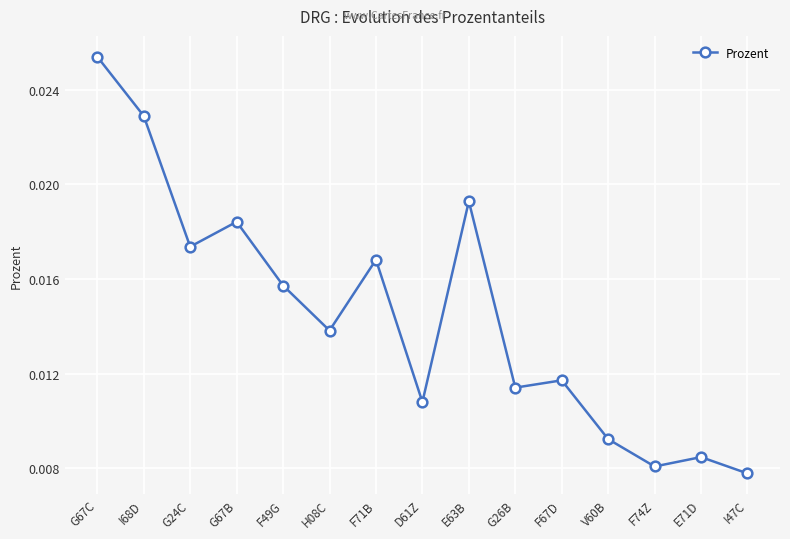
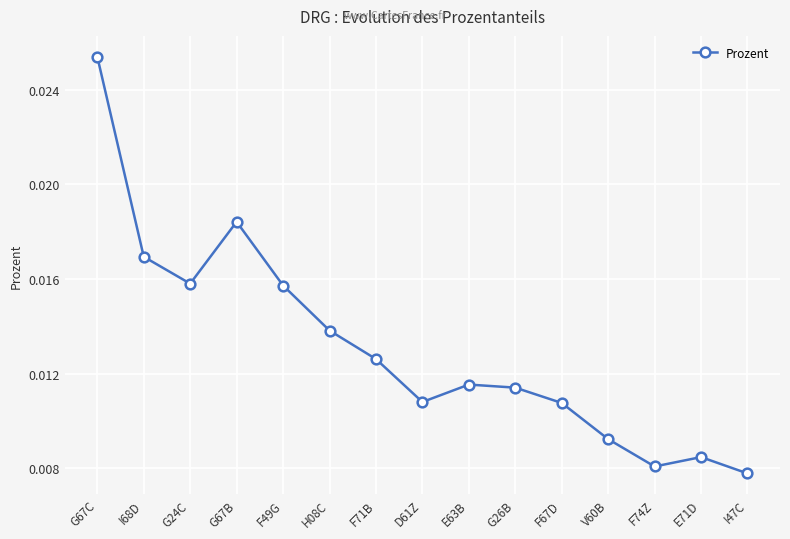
  {
    "G67C": 0.0254,
-   "I68D": 0.0229,
-   "G24C": 0.0174,
+   "I68D": 0.0169,
+   "G24C": 0.0158,
    "G67B": 0.0184,
    "F49G": 0.0157,
    "H08C": 0.0138,
-   "F71B": 0.0168,
+   "F71B": 0.0126,
    "D61Z": 0.0108,
-   "E63B": 0.0193,
+   "E63B": 0.0115,
    "G26B": 0.0114,
-   "F67D": 0.0117,
+   "F67D": 0.0108,
    "V60B": 0.0092,
    "F74Z": 0.0081,
    "E71D": 0.0085,
    "I47C": 0.0078
  }
